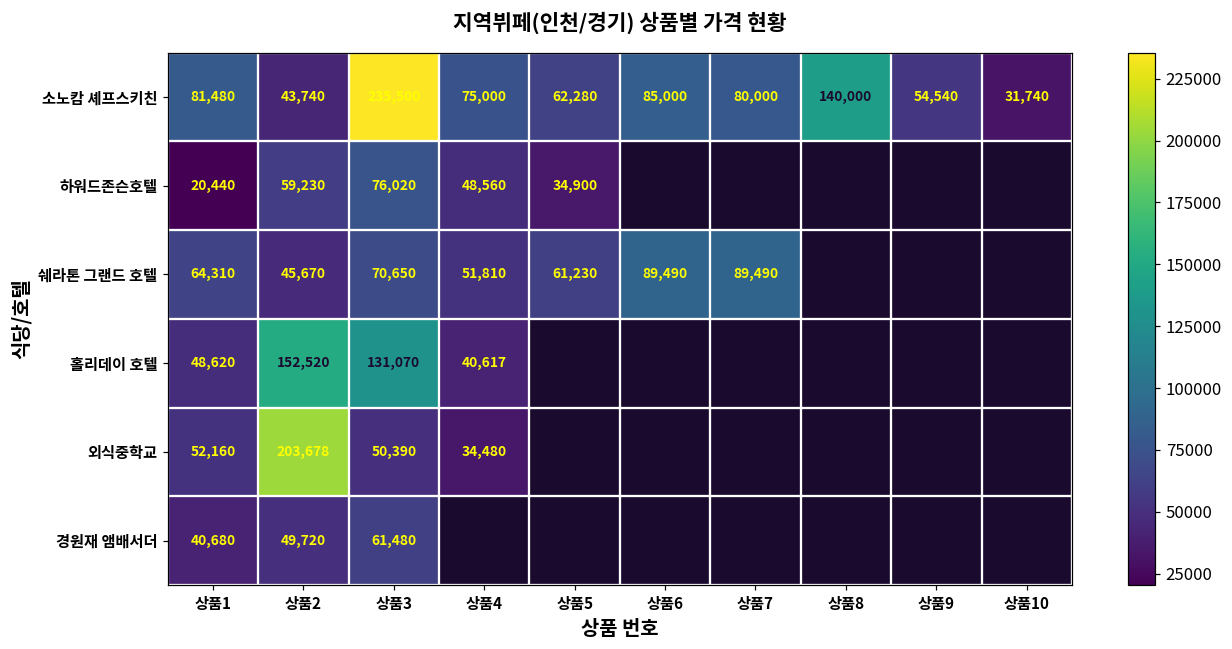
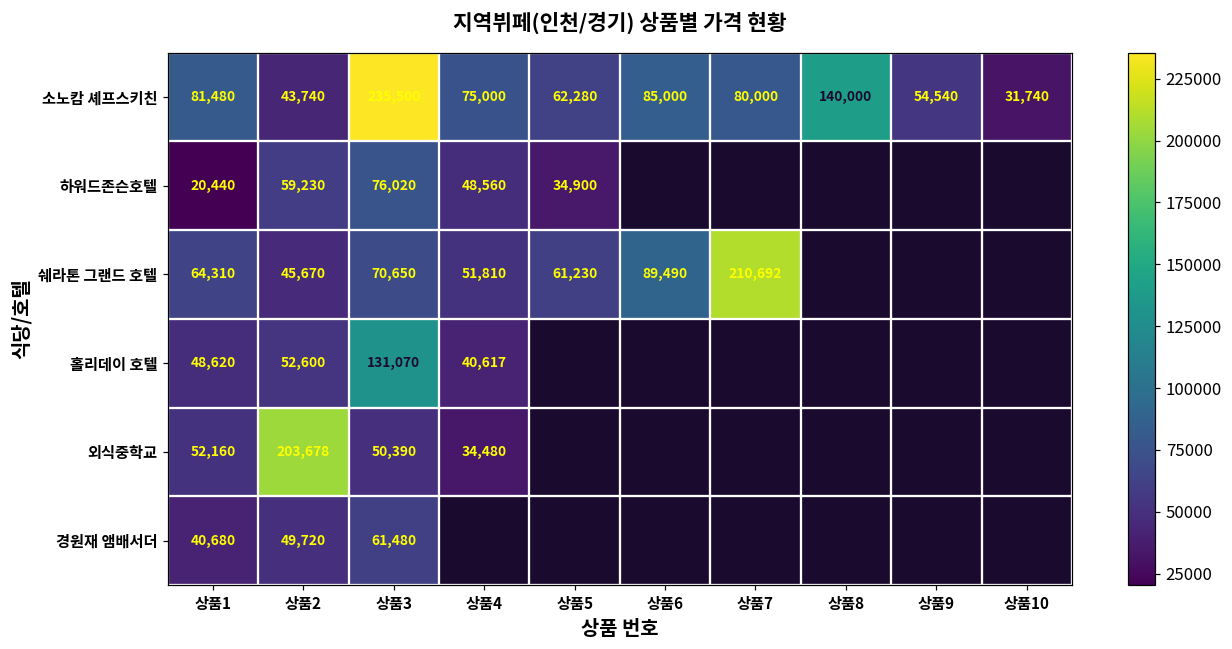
  {
    "소노캄 셰프스키친": {
      "상품1": "81,480",
      "상품2": "43,740",
      "상품4": "75,000",
      "상품5": "62,280",
      "상품6": "85,000",
      "상품7": "80,000",
      "상품8": "140,000",
      "상품9": "54,540",
      "상품10": "31,740"
    },
    "하워드존슨호텔": {
      "상품1": "20,440",
      "상품2": "59,230",
      "상품3": "76,020",
      "상품4": "48,560",
      "상품5": "34,900"
    },
    "쉐라톤 그랜드 호텔": {
      "상품1": "64,310",
      "상품2": "45,670",
      "상품3": "70,650",
      "상품4": "51,810",
      "상품5": "61,230",
      "상품6": "89,490",
-     "상품7": "89,490"
+     "상품7": "210,692"
    },
    "홀리데이 호텔": {
      "상품1": "48,620",
-     "상품2": "152,520",
+     "상품2": "52,600",
      "상품3": "131,070",
      "상품4": "40,617"
    },
    "외식중학교": {
      "상품1": "52,160",
      "상품2": "203,678",
      "상품3": "50,390",
      "상품4": "34,480"
    },
    "경원재 앰배서더": {
      "상품1": "40,680",
      "상품2": "49,720",
      "상품3": "61,480"
    }
  }
